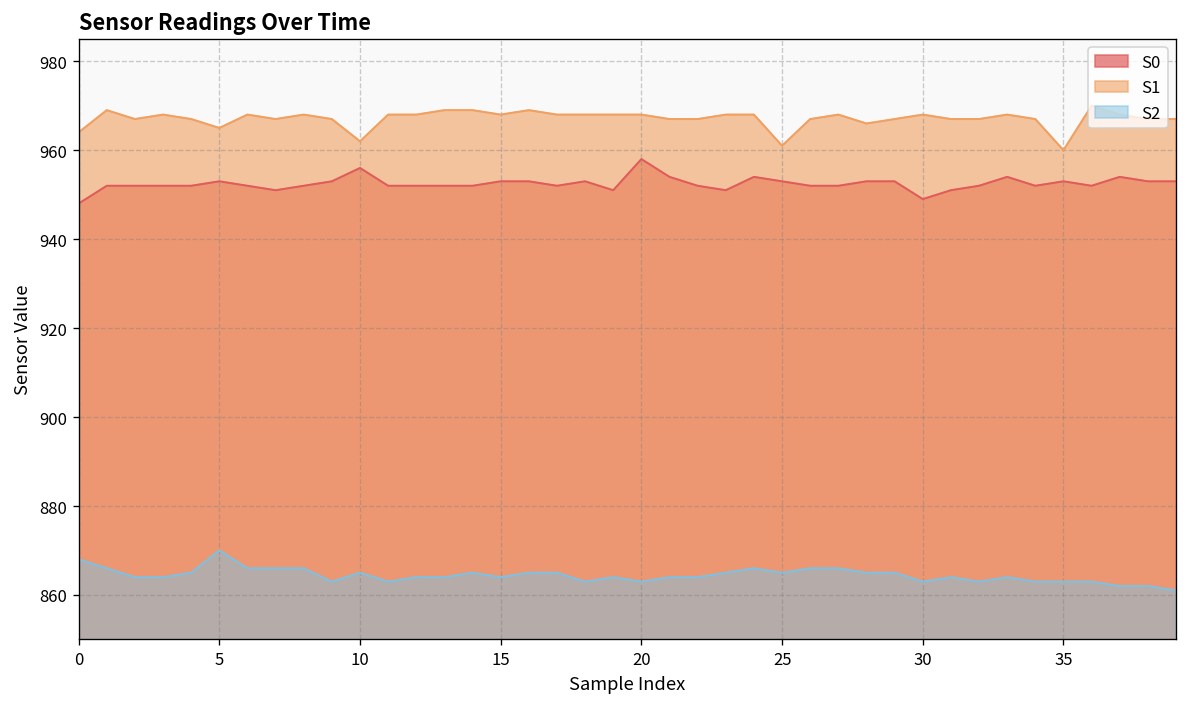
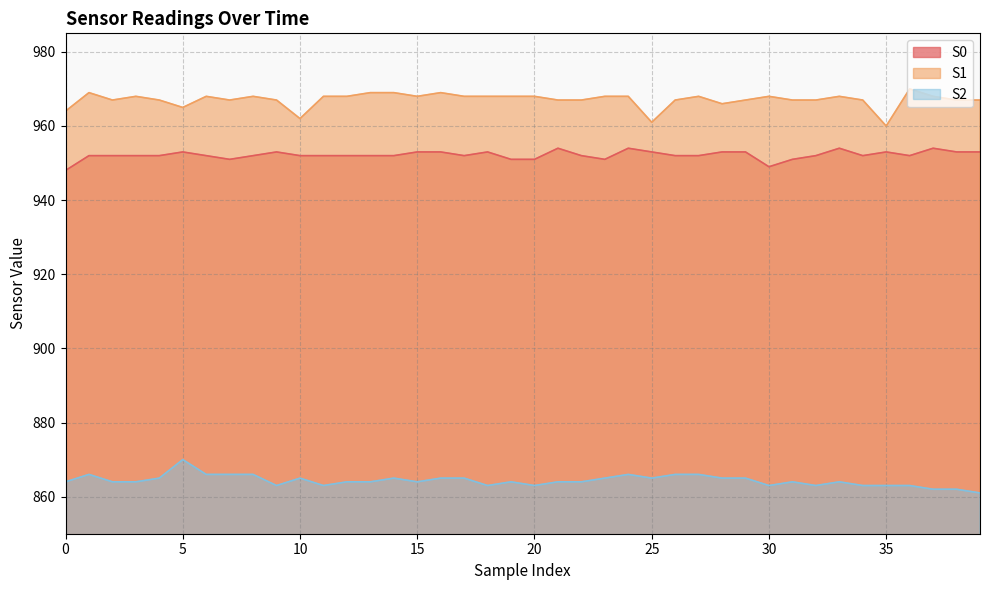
  {
    "S0": {
      "0": 948,
      "5": 953,
-     "10": 956,
+     "10": 952,
      "15": 953,
-     "20": 958,
+     "20": 951,
      "25": 953,
      "30": 949,
      "35": 953
    },
    "S1": {
      "0": 964,
      "5": 965,
      "10": 962,
      "15": 968,
      "20": 968,
      "25": 961,
      "30": 968,
      "35": 960
    },
    "S2": {
-     "0": 868,
+     "0": 864,
      "5": 870,
      "10": 865,
      "15": 864,
      "20": 863,
      "25": 865,
      "30": 863,
      "35": 863
    }
  }
